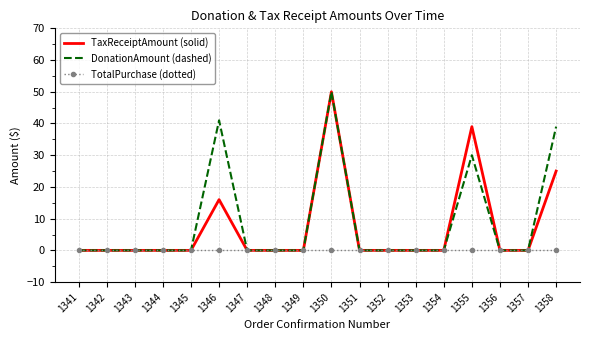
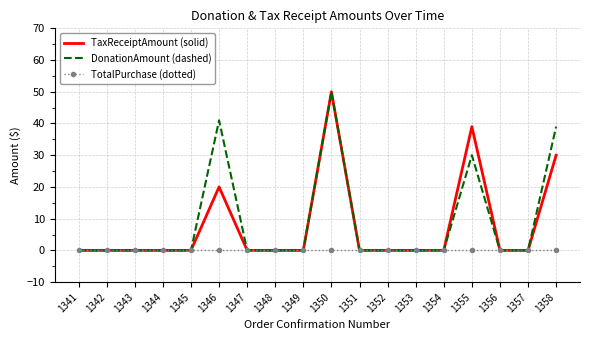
  {
    "TaxReceiptAmount (solid)": {
-     "1346": 16,
+     "1346": 20,
      "1355": 39,
-     "1358": 25
+     "1358": 30
    },
    "DonationAmount (dashed)": {
      "1346": 41,
      "1355": 30,
      "1358": 39
    },
    "TotalPurchase (dotted)": {
      "1346": 0,
      "1350": 0,
      "1355": 0,
      "1358": 0
    }
  }
